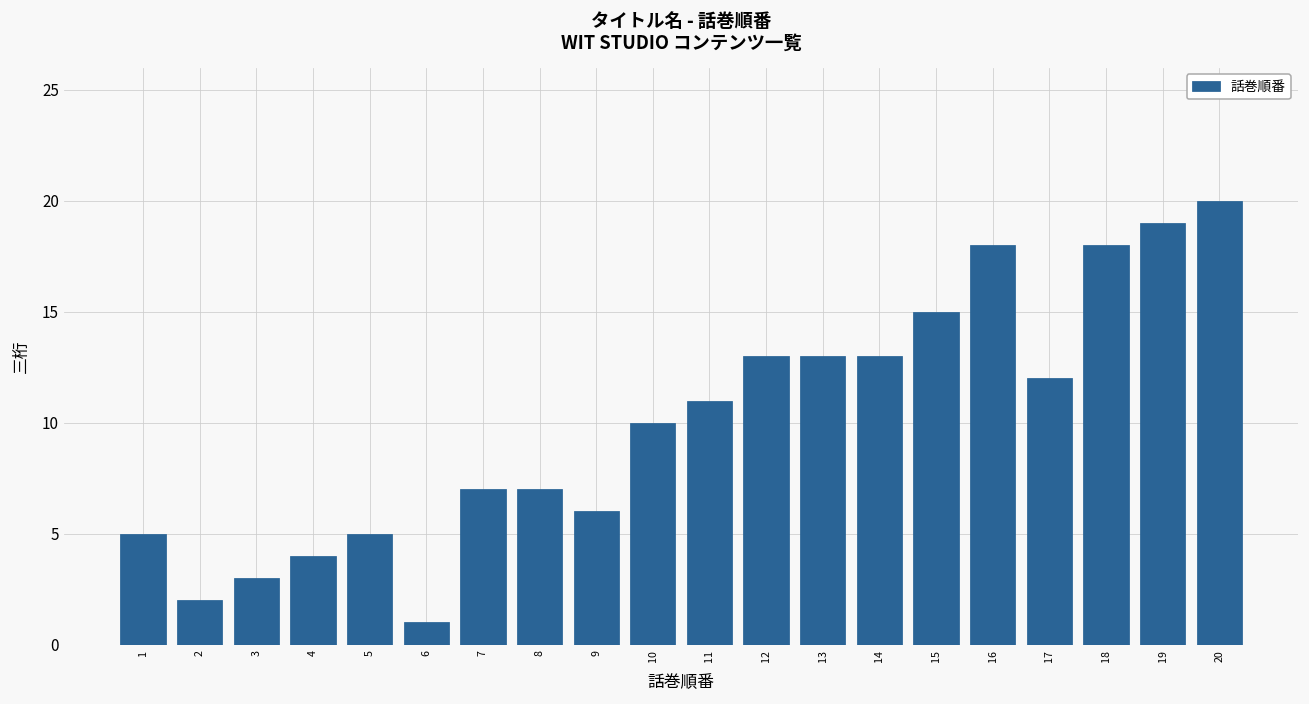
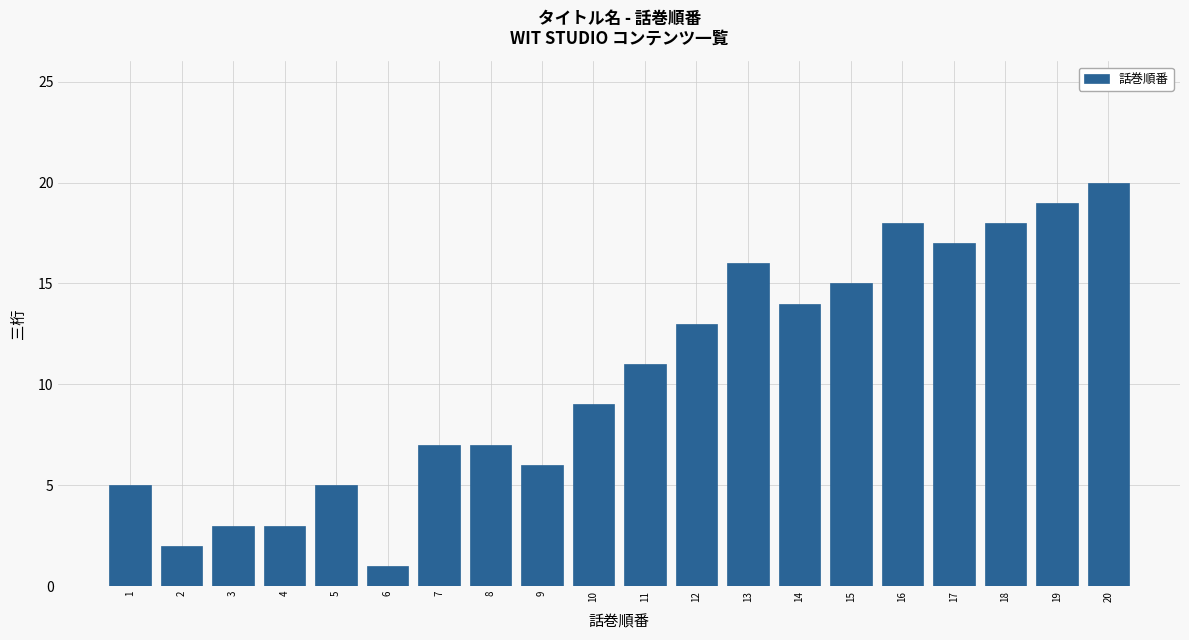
  {
    "1": 5,
    "2": 2,
    "3": 3,
-   "4": 4,
+   "4": 3,
    "5": 5,
    "6": 1,
    "7": 7,
    "8": 7,
    "9": 6,
-   "10": 10,
+   "10": 9,
    "11": 11,
    "12": 13,
-   "13": 13,
-   "14": 13,
+   "13": 16,
+   "14": 14,
    "15": 15,
    "16": 18,
-   "17": 12,
+   "17": 17,
    "18": 18,
    "19": 19,
    "20": 20
  }
